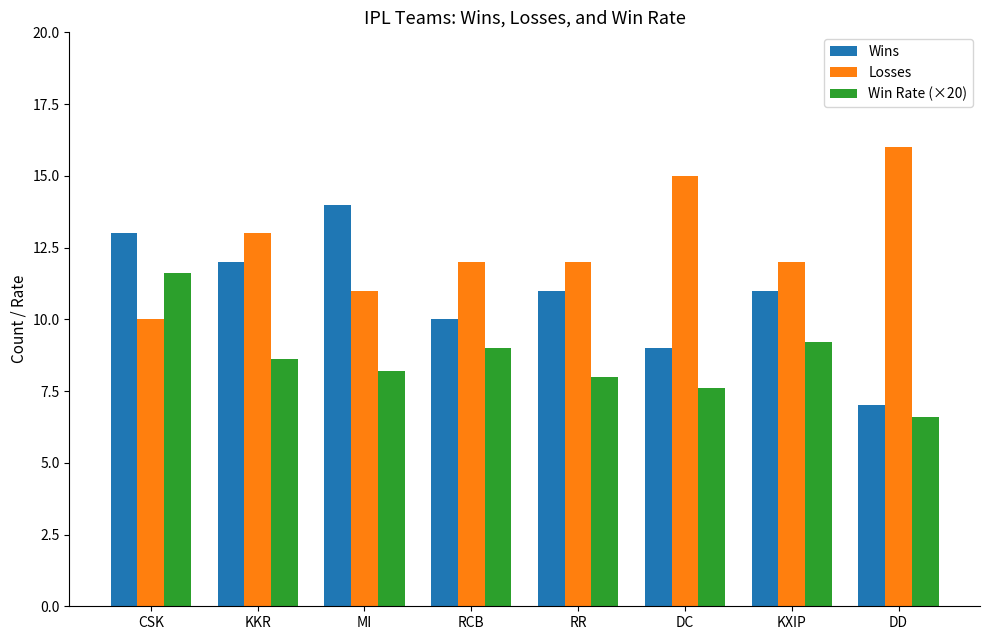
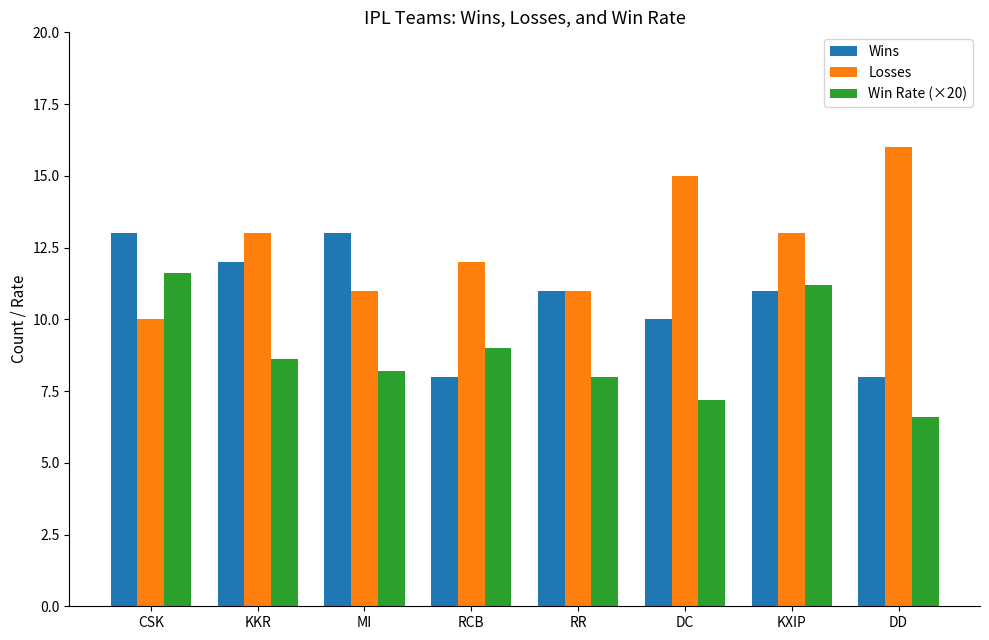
  {
    "Wins": {
      "CSK": 13,
      "KKR": 12,
-     "MI": 14,
-     "RCB": 10,
+     "MI": 13,
+     "RCB": 8,
      "RR": 11,
-     "DC": 9,
+     "DC": 10,
      "KXIP": 11,
-     "DD": 7
+     "DD": 8
    },
    "Losses": {
      "CSK": 10.0,
      "KKR": 13.0,
      "MI": 11.0,
      "RCB": 12.0,
-     "RR": 12.0,
+     "RR": 11.0,
      "DC": 15.0,
-     "KXIP": 12.0,
+     "KXIP": 13.0,
      "DD": 16.0
    },
    "Win Rate (×20)": {
      "CSK": 11.6,
      "KKR": 8.6,
      "MI": 8.2,
      "RCB": 9.0,
      "RR": 8.0,
-     "DC": 7.6,
-     "KXIP": 9.2,
+     "DC": 7.2,
+     "KXIP": 11.2,
      "DD": 6.6
    }
  }
